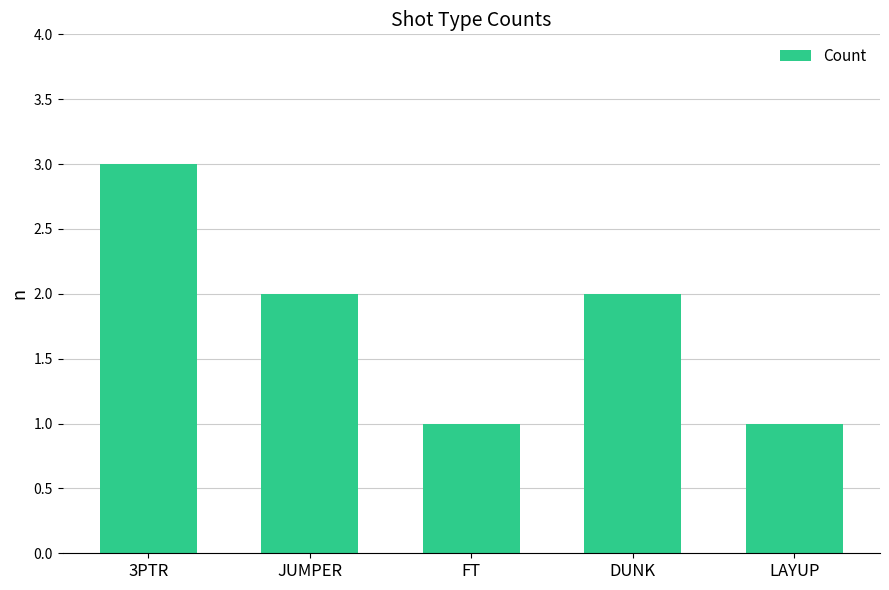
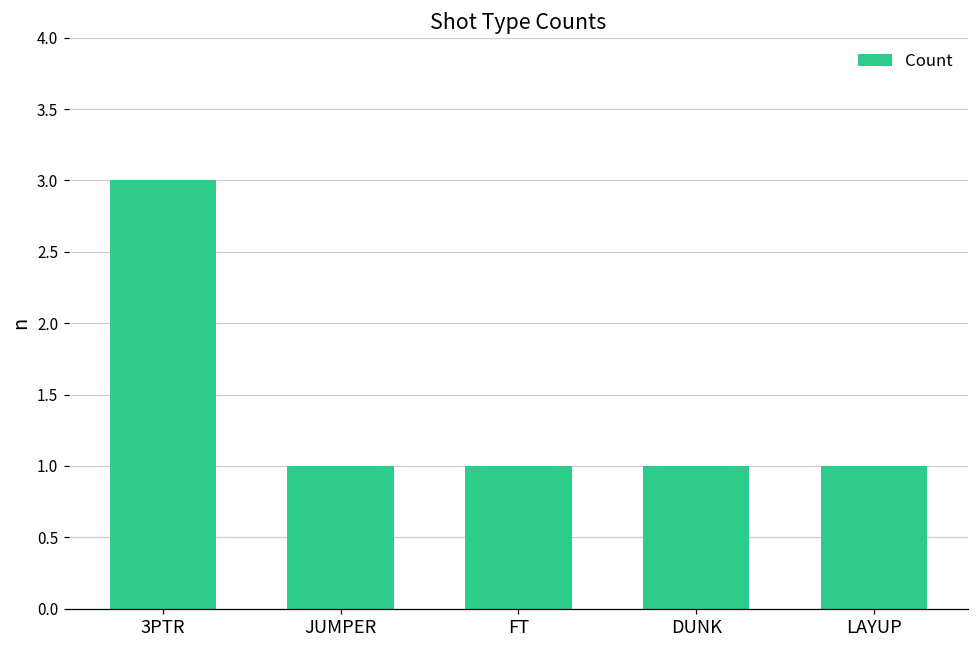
  {
    "3PTR": 3,
-   "JUMPER": 2,
+   "JUMPER": 1,
    "FT": 1,
-   "DUNK": 2,
+   "DUNK": 1,
    "LAYUP": 1
  }
